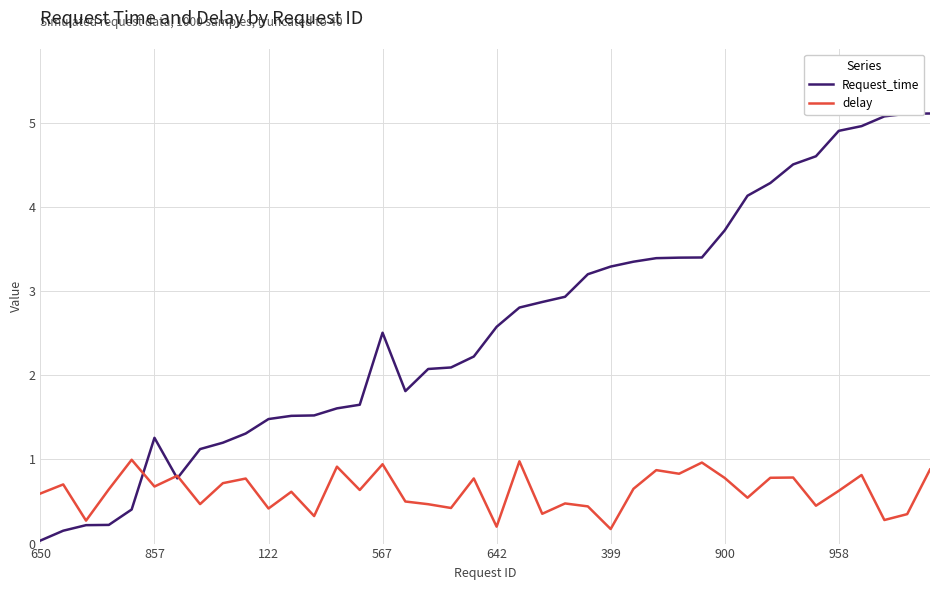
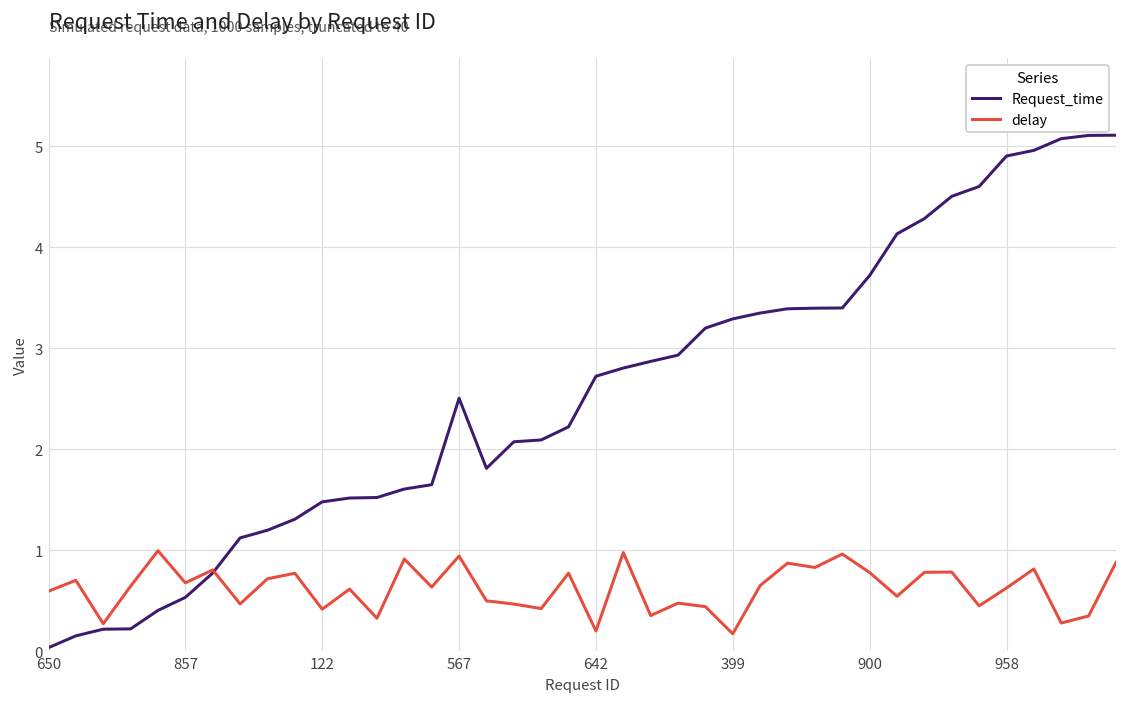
  {
    "Request_time": {
      "650": 0.0,
-     "857": 1.3,
+     "857": 0.5,
      "122": 1.5,
      "567": 2.5,
-     "642": 2.6,
+     "642": 2.7,
      "399": 3.3,
      "900": 3.7,
      "958": 4.9
    },
    "delay": {
      "650": 0.6,
      "857": 0.7,
      "122": 0.4,
      "567": 0.9,
      "642": 0.2,
      "399": 0.2,
      "900": 0.8,
      "958": 0.6
    }
  }
